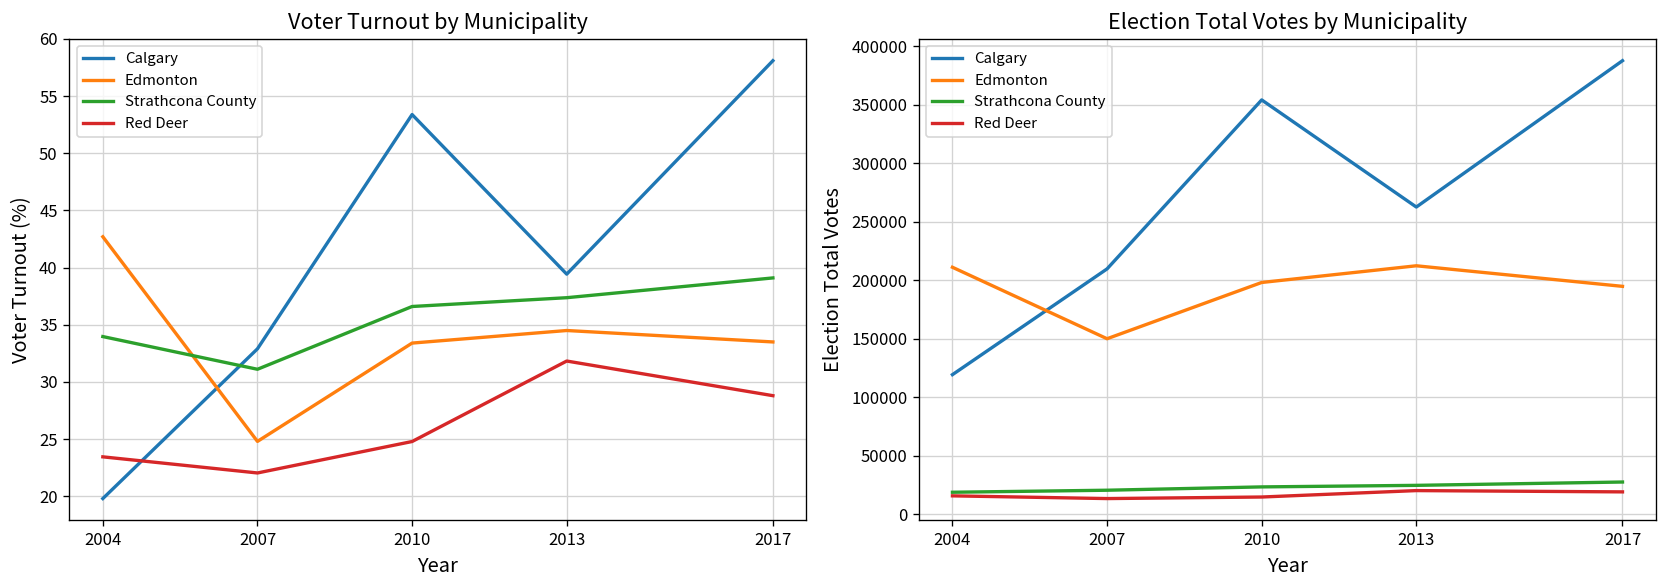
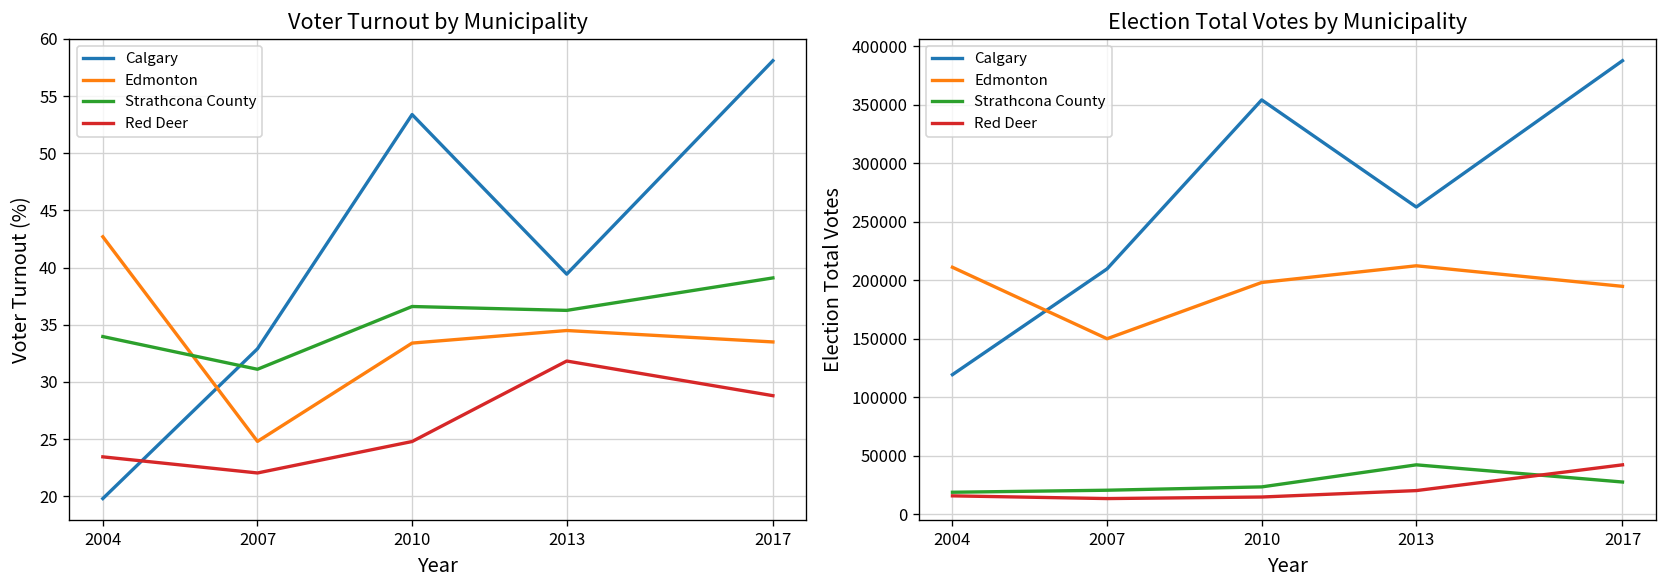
  {
    "Voter Turnout by Municipality": {
      "Calgary": {
        "2004": 20,
        "2007": 33,
        "2010": 53,
        "2013": 39,
        "2017": 58
      },
      "Edmonton": {
        "2004": 43,
        "2007": 25,
        "2010": 33,
        "2013": 35,
        "2017": 34
      },
      "Strathcona County": {
        "2004": 34,
        "2007": 31,
        "2010": 37,
-       "2013": 37,
+       "2013": 36,
        "2017": 39
      },
      "Red Deer": {
        "2004": 23,
        "2007": 22,
        "2010": 25,
        "2013": 32,
        "2017": 29
      }
    },
    "Election Total Votes by Municipality": {
      "Calgary": {
        "2004": 120000,
        "2007": 210000,
        "2010": 350000,
        "2013": 260000,
        "2017": 390000
      },
      "Edmonton": {
        "2004": 210000,
        "2007": 150000,
        "2010": 200000,
        "2013": 210000,
        "2017": 190000
      },
      "Strathcona County": {
        "2004": 20000,
        "2007": 20000,
        "2010": 20000,
-       "2013": 20000,
+       "2013": 40000,
        "2017": 30000
      },
      "Red Deer": {
        "2004": 20000,
        "2007": 10000,
        "2010": 10000,
        "2013": 20000,
-       "2017": 20000
+       "2017": 40000
      }
    }
  }
